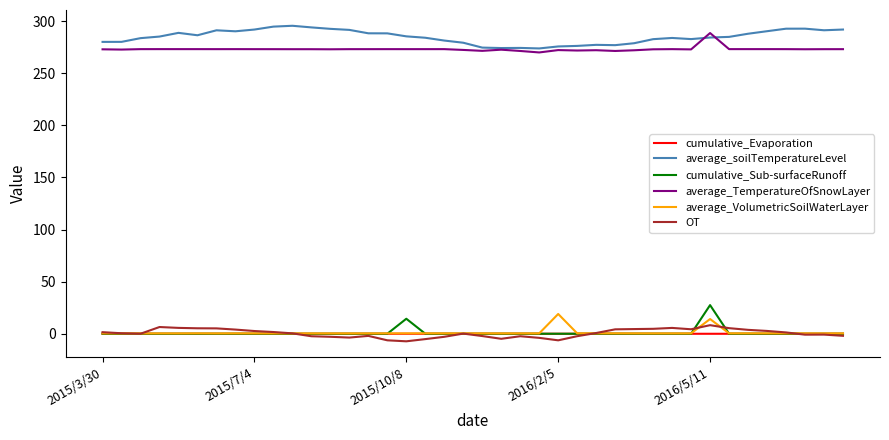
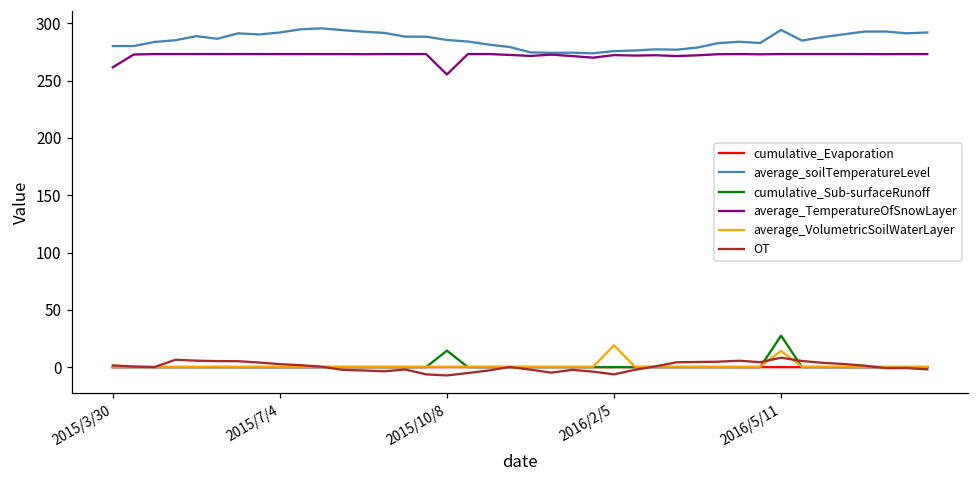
  {
    "cumulative_Evaporation": {
      "2016/5/11": 0
    },
    "average_soilTemperatureLevel": {
      "2015/3/30": 280,
      "2015/7/4": 292,
      "2015/10/8": 285,
      "2016/2/5": 276,
-     "2016/5/11": 284
+     "2016/5/11": 294
    },
    "cumulative_Sub-surfaceRunoff": {
      "2015/10/8": 14,
      "2016/5/11": 27
    },
    "average_TemperatureOfSnowLayer": {
-     "2015/3/30": 273,
+     "2015/3/30": 262,
      "2015/7/4": 273,
-     "2015/10/8": 273,
+     "2015/10/8": 255,
      "2016/2/5": 272,
-     "2016/5/11": 289
+     "2016/5/11": 273
    },
    "average_VolumetricSoilWaterLayer": {
      "2016/2/5": 19,
      "2016/5/11": 14
    },
    "OT": {
      "2015/10/8": -7,
      "2016/2/5": -6,
      "2016/5/11": 8
    }
  }
